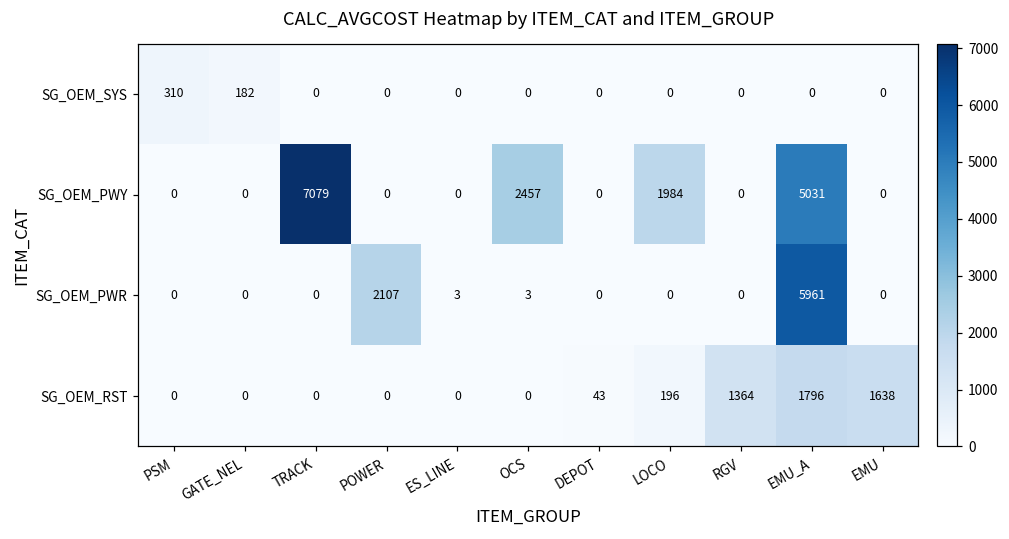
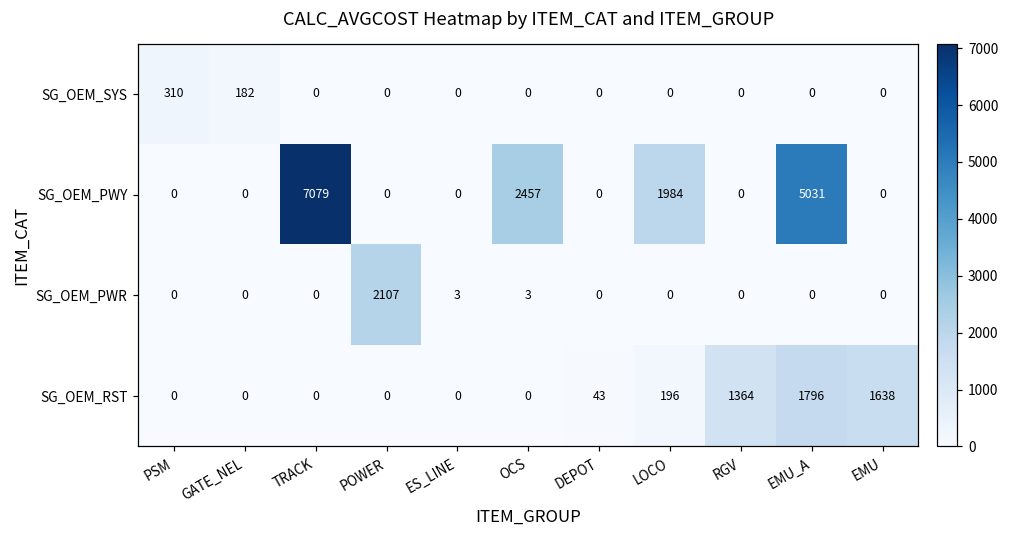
  {
    "SG_OEM_SYS": {
      "PSM": 310,
      "GATE_NEL": 182,
      "TRACK": 0,
      "POWER": 0,
      "ES_LINE": 0,
      "OCS": 0,
      "DEPOT": 0,
      "LOCO": 0,
      "RGV": 0,
      "EMU_A": 0,
      "EMU": 0
    },
    "SG_OEM_PWY": {
      "PSM": 0,
      "GATE_NEL": 0,
      "TRACK": 7079,
      "POWER": 0,
      "ES_LINE": 0,
      "OCS": 2457,
      "DEPOT": 0,
      "LOCO": 1984,
      "RGV": 0,
      "EMU_A": 5031,
      "EMU": 0
    },
    "SG_OEM_PWR": {
      "PSM": 0,
      "GATE_NEL": 0,
      "TRACK": 0,
      "POWER": 2107,
      "ES_LINE": 3,
      "OCS": 3,
      "DEPOT": 0,
      "LOCO": 0,
      "RGV": 0,
-     "EMU_A": 5961,
+     "EMU_A": 0,
      "EMU": 0
    },
    "SG_OEM_RST": {
      "PSM": 0,
      "GATE_NEL": 0,
      "TRACK": 0,
      "POWER": 0,
      "ES_LINE": 0,
      "OCS": 0,
      "DEPOT": 43,
      "LOCO": 196,
      "RGV": 1364,
      "EMU_A": 1796,
      "EMU": 1638
    }
  }
